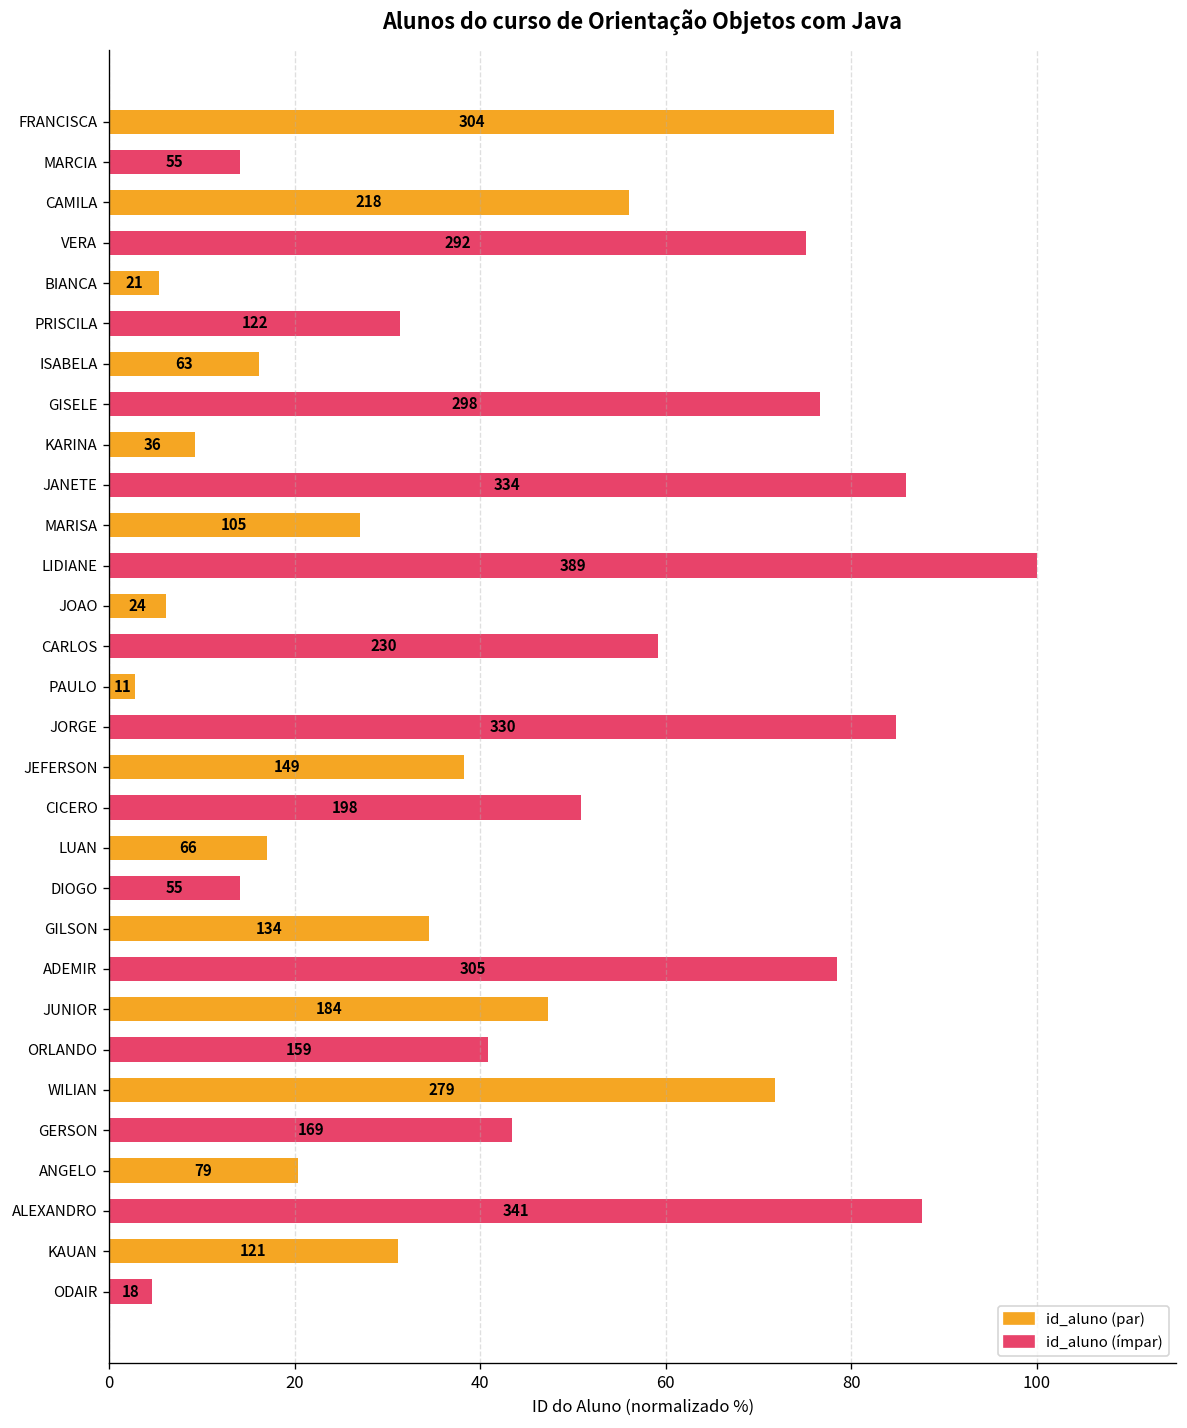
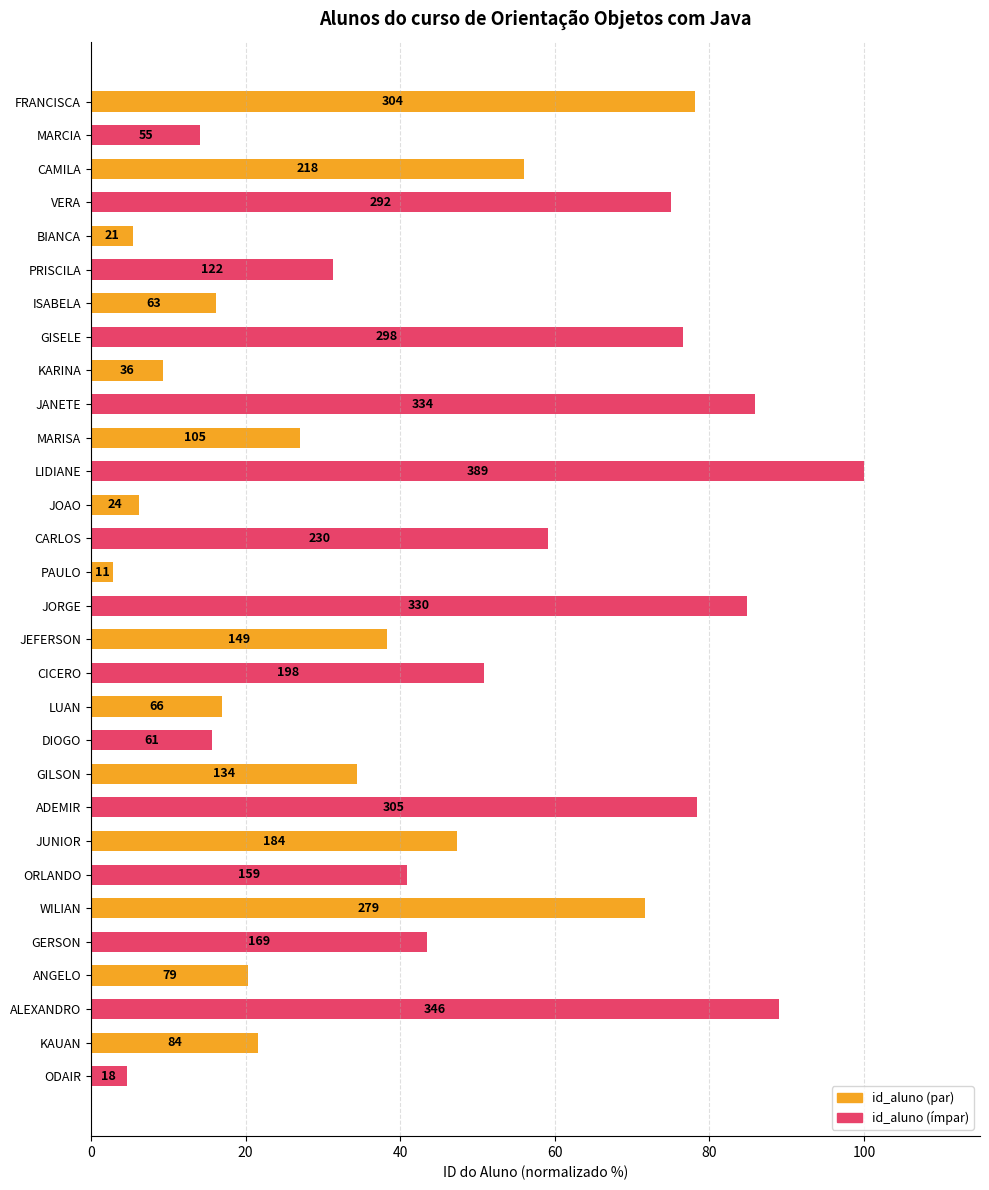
  {
-   "DIOGO": 55,
-   "ALEXANDRO": 341,
-   "KAUAN": 121
+   "DIOGO": 61,
+   "ALEXANDRO": 346,
+   "KAUAN": 84
  }
